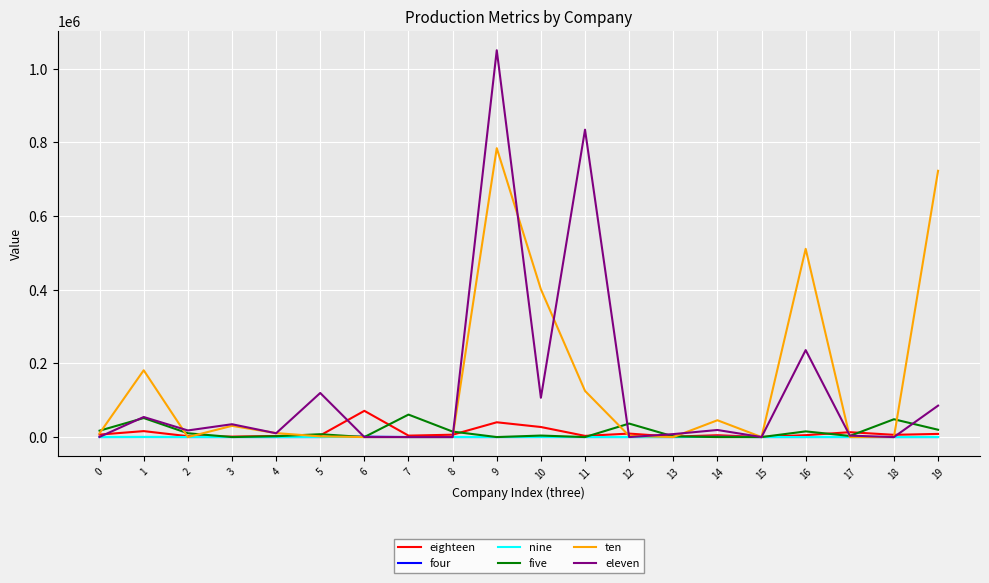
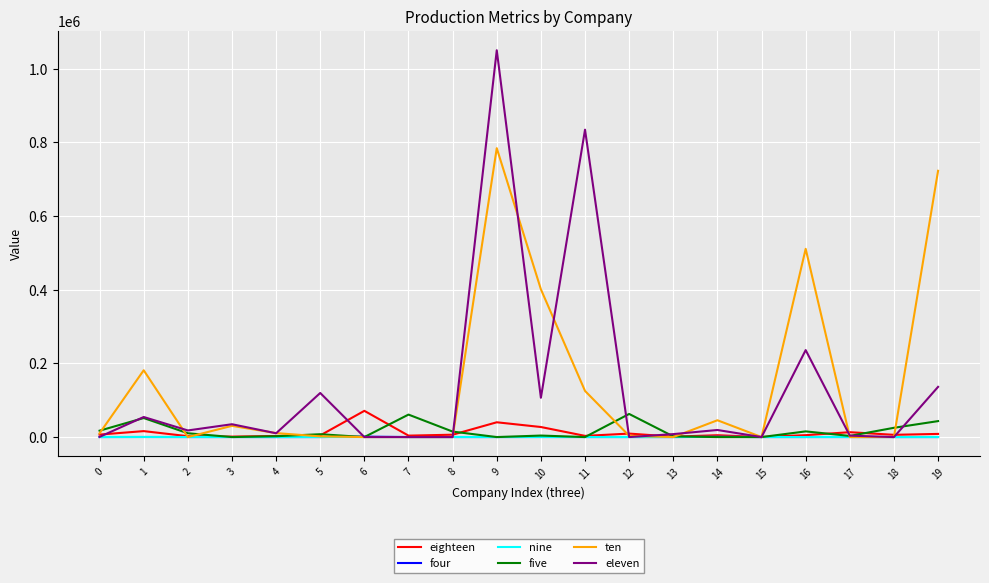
  {
    "eighteen": {
      "1": 20000,
      "6": 70000,
      "9": 40000,
      "10": 30000,
      "17": 10000,
      "19": 10000
    },
    "five": {
      "0": 20000,
      "2": 10000,
      "7": 60000,
      "8": 10000,
-     "12": 40000,
+     "12": 60000,
      "16": 20000,
-     "18": 50000,
-     "19": 20000
+     "18": 30000,
+     "19": 40000
    },
    "ten": {
      "1": 180000,
      "9": 780000,
      "10": 400000,
      "11": 130000,
      "14": 50000,
      "16": 510000,
      "19": 720000
    },
    "eleven": {
      "2": 20000,
      "5": 120000,
      "9": 1050000,
      "10": 110000,
      "11": 830000,
      "14": 20000,
      "16": 240000,
-     "19": 90000
+     "19": 140000
    }
  }
